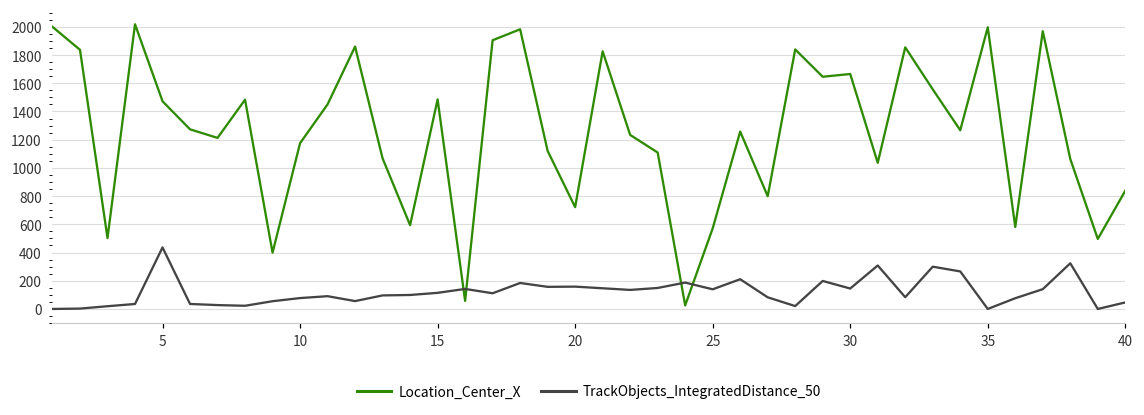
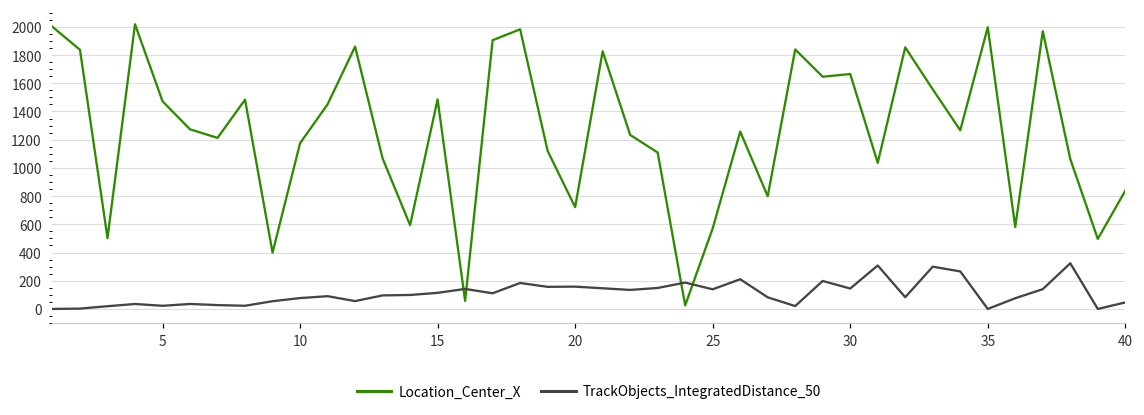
  {
    "Location_Center_X": {
      "5": 1470,
      "10": 1180,
      "15": 1490,
      "20": 720,
      "25": 570,
      "30": 1670,
      "35": 2000,
      "40": 840
    },
    "TrackObjects_IntegratedDistance_50": {
-     "5": 440,
+     "5": 20,
      "10": 80,
      "15": 110,
      "20": 160,
      "25": 140,
      "30": 140,
      "35": 0,
      "40": 50
    }
  }
